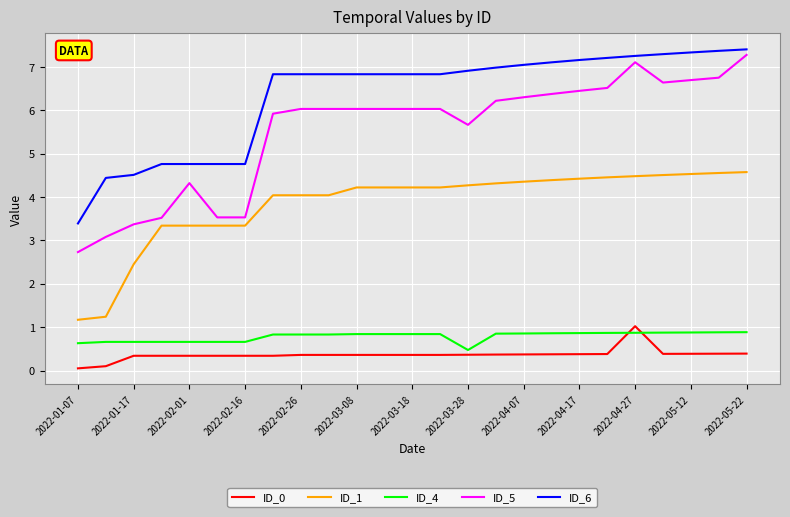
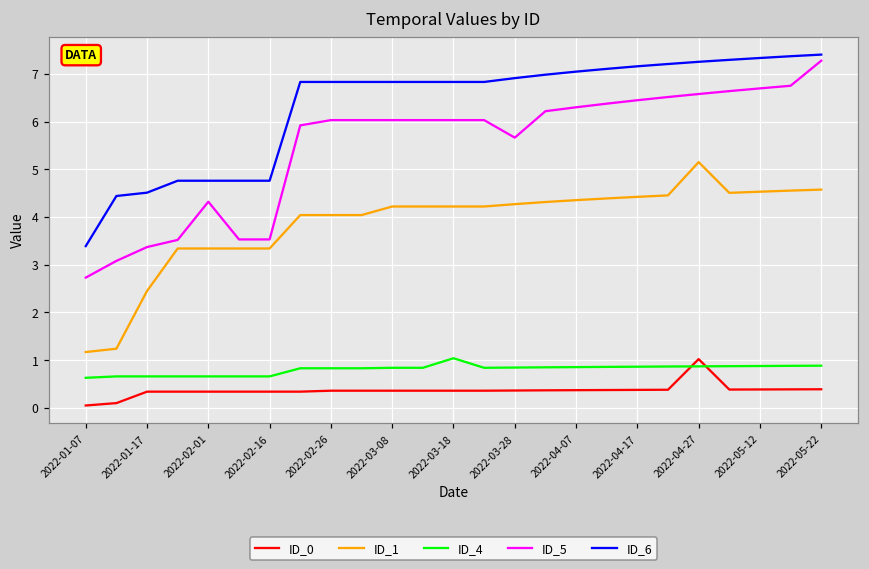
  {
    "ID_0": {
      "2022-01-07": 0.1,
      "2022-01-17": 0.3,
      "2022-02-01": 0.3,
      "2022-02-16": 0.3,
      "2022-02-26": 0.4,
      "2022-03-08": 0.4,
      "2022-03-18": 0.4,
      "2022-03-28": 0.4,
      "2022-04-07": 0.4,
      "2022-04-17": 0.4,
      "2022-04-27": 1.0,
      "2022-05-12": 0.4,
      "2022-05-22": 0.4
    },
    "ID_1": {
      "2022-01-07": 1.2,
      "2022-01-17": 2.5,
      "2022-02-01": 3.3,
      "2022-02-16": 3.3,
      "2022-02-26": 4.0,
      "2022-03-08": 4.2,
      "2022-03-18": 4.2,
      "2022-03-28": 4.3,
      "2022-04-07": 4.4,
      "2022-04-17": 4.4,
-     "2022-04-27": 4.5,
+     "2022-04-27": 5.2,
      "2022-05-12": 4.5,
      "2022-05-22": 4.6
    },
    "ID_4": {
      "2022-01-07": 0.6,
      "2022-01-17": 0.7,
      "2022-02-01": 0.7,
      "2022-02-16": 0.7,
      "2022-02-26": 0.8,
      "2022-03-08": 0.8,
-     "2022-03-18": 0.8,
-     "2022-03-28": 0.5,
+     "2022-03-18": 1.0,
+     "2022-03-28": 0.8,
      "2022-04-07": 0.9,
      "2022-04-17": 0.9,
      "2022-04-27": 0.9,
      "2022-05-12": 0.9,
      "2022-05-22": 0.9
    },
    "ID_5": {
      "2022-01-07": 2.7,
      "2022-01-17": 3.4,
      "2022-02-01": 4.3,
      "2022-02-16": 3.5,
      "2022-02-26": 6.0,
      "2022-03-08": 6.0,
      "2022-03-18": 6.0,
      "2022-03-28": 5.7,
      "2022-04-07": 6.3,
      "2022-04-17": 6.4,
-     "2022-04-27": 7.1,
+     "2022-04-27": 6.6,
      "2022-05-12": 6.7,
      "2022-05-22": 7.3
    },
    "ID_6": {
      "2022-01-07": 3.4,
      "2022-01-17": 4.5,
      "2022-02-01": 4.8,
      "2022-02-16": 4.8,
      "2022-02-26": 6.8,
      "2022-03-08": 6.8,
      "2022-03-18": 6.8,
      "2022-03-28": 6.9,
      "2022-04-07": 7.0,
      "2022-04-17": 7.2,
      "2022-04-27": 7.3,
      "2022-05-12": 7.3,
      "2022-05-22": 7.4
    }
  }
